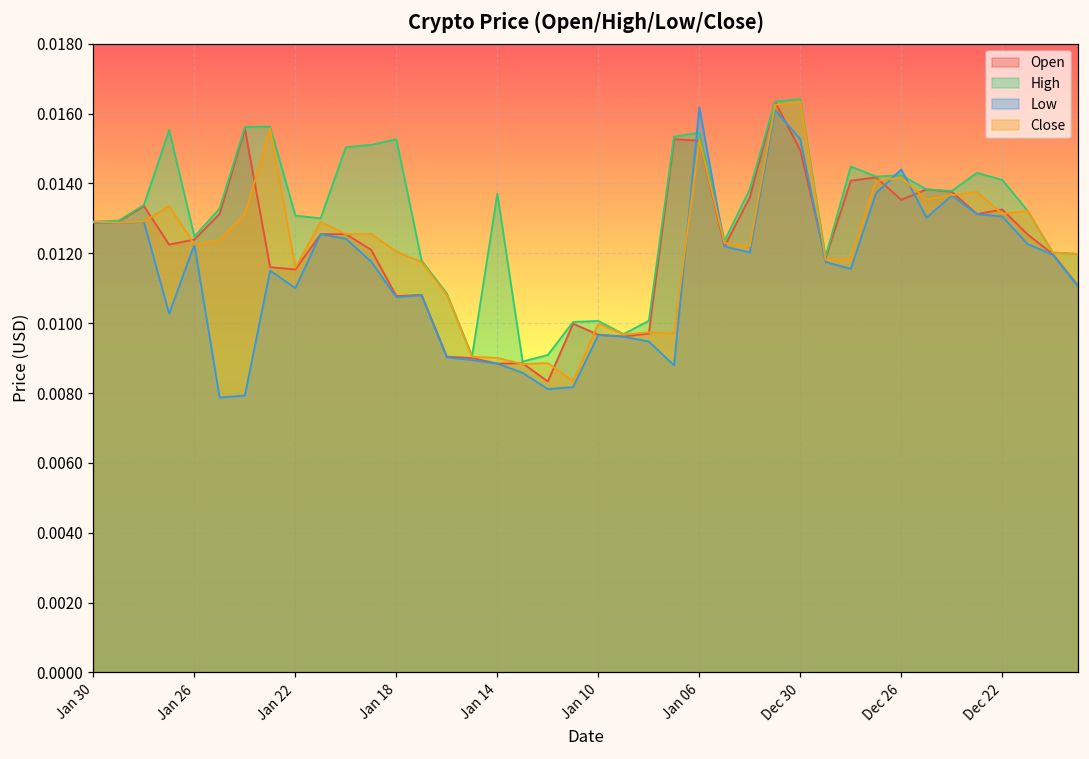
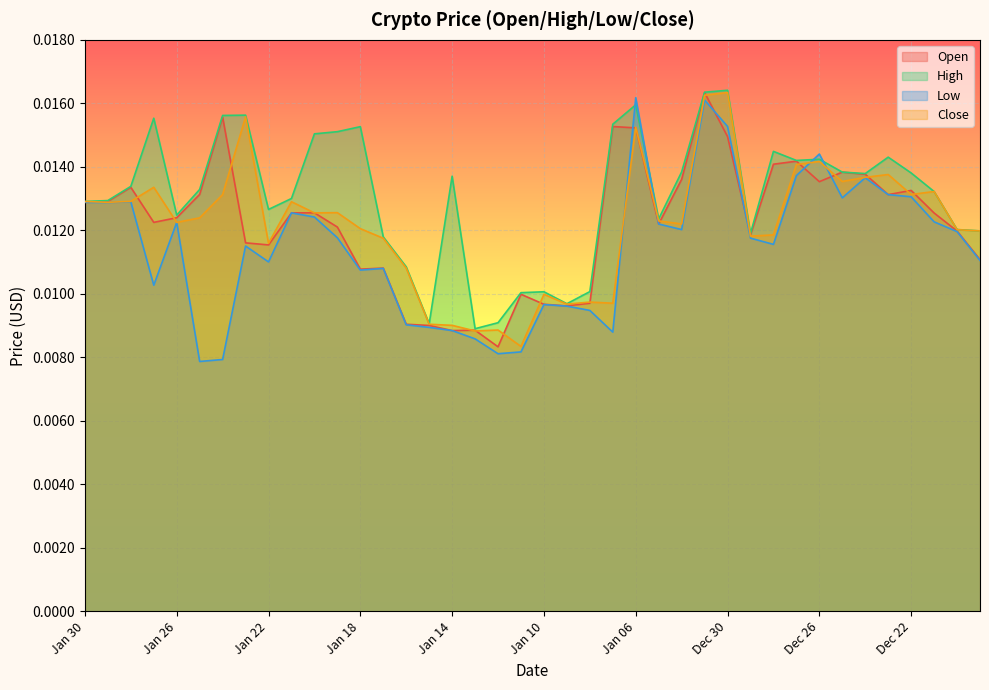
  {
    "High": {
      "Jan 26": 0.0125,
-     "Jan 22": 0.0131,
+     "Jan 22": 0.0127,
      "Jan 18": 0.0153,
      "Jan 14": 0.0137,
-     "Jan 06": 0.0155,
-     "Dec 22": 0.0141
+     "Jan 06": 0.0160,
+     "Dec 22": 0.0138
    },
    "Low": {
      "Jan 22": 0.0110,
      "Jan 06": 0.0162,
      "Dec 30": 0.0153,
      "Dec 26": 0.0144
    }
  }
